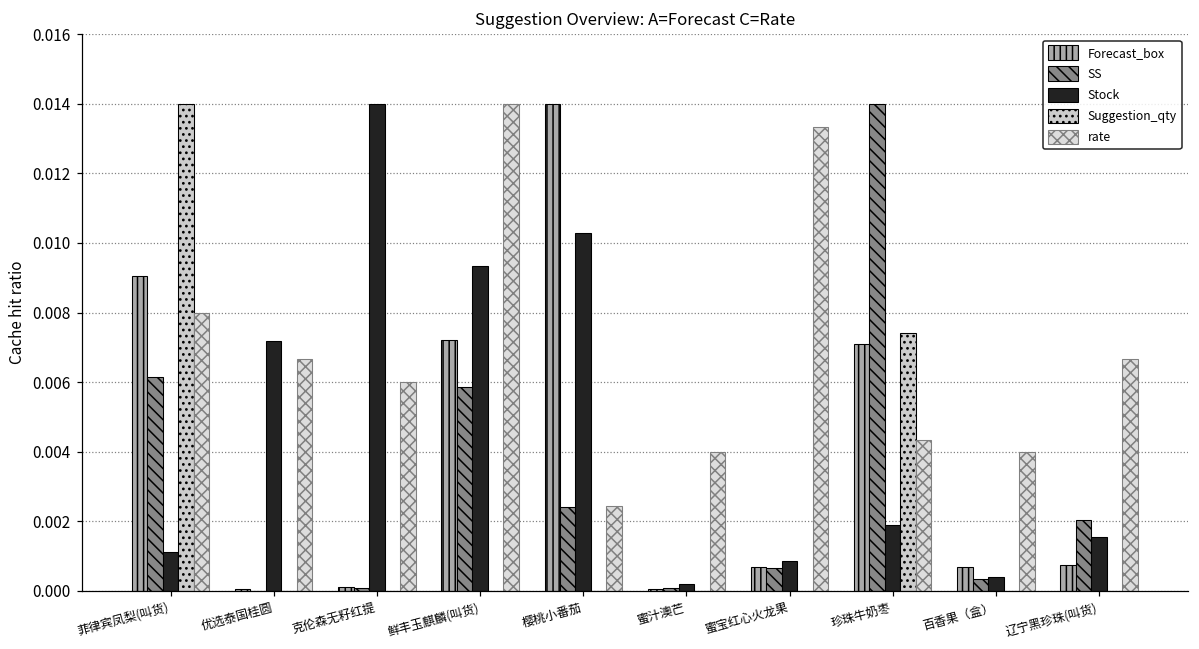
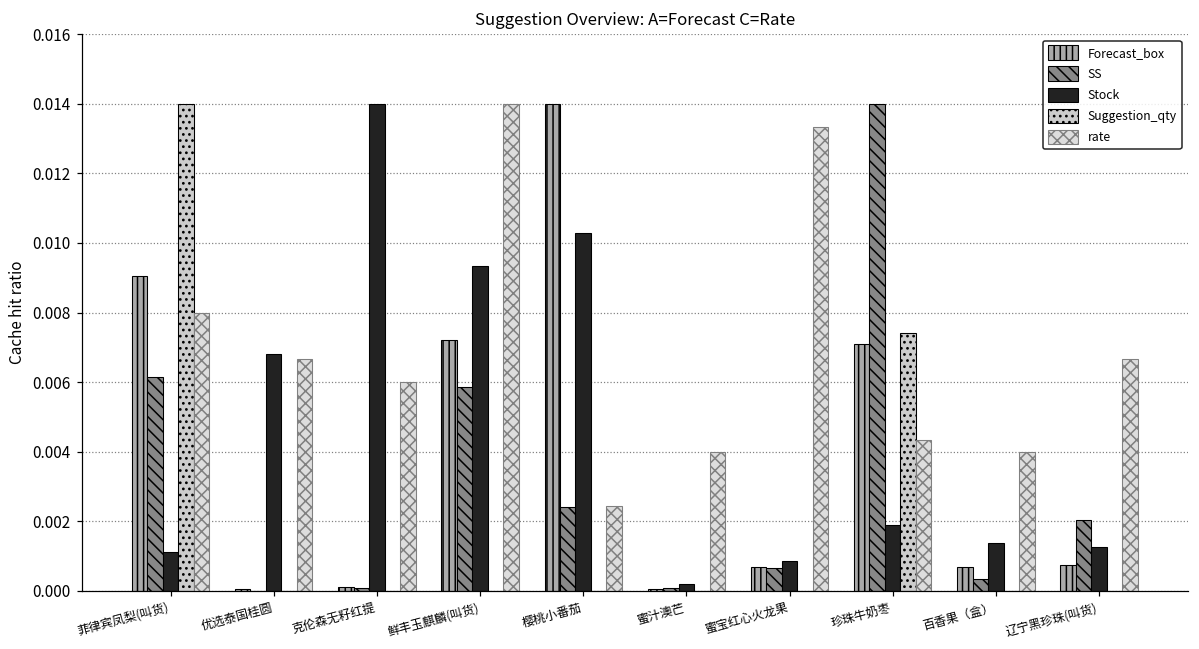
  {
    "Stock": {
      "菲律宾凤梨(叫货)": 0.0011,
-     "优选泰国桂圆": 0.0072,
+     "优选泰国桂圆": 0.0068,
      "克伦森无籽红提": 0.0140,
      "鲜丰玉麒麟(叫货)": 0.0093,
      "樱桃小番茄": 0.0103,
      "蜜汁澳芒": 0.0002,
      "蜜宝红心火龙果": 0.0009,
      "珍珠牛奶枣": 0.0019,
-     "百香果（盒）": 0.0004,
-     "辽宁黑珍珠(叫货)": 0.0015
+     "百香果（盒）": 0.0014,
+     "辽宁黑珍珠(叫货)": 0.0013
    }
  }
